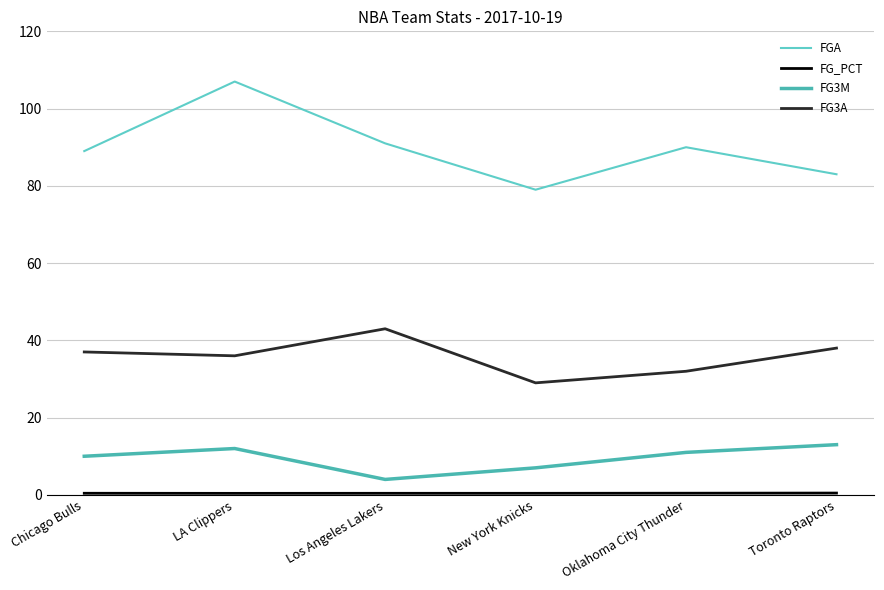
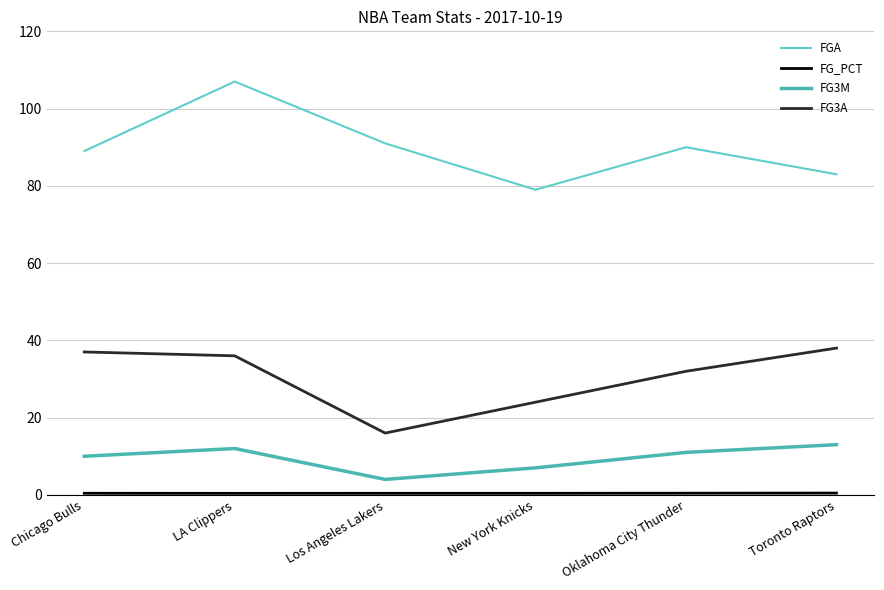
  {
    "FG_PCT": {
      "Chicago Bulls": 0,
      "LA Clippers": 0,
      "Los Angeles Lakers": 0,
      "New York Knicks": 0,
      "Oklahoma City Thunder": 0,
      "Toronto Raptors": 0
    },
    "FG3A": {
      "Chicago Bulls": 37,
      "LA Clippers": 36,
-     "Los Angeles Lakers": 43,
-     "New York Knicks": 29,
+     "Los Angeles Lakers": 16,
+     "New York Knicks": 24,
      "Oklahoma City Thunder": 32,
      "Toronto Raptors": 38
    }
  }
